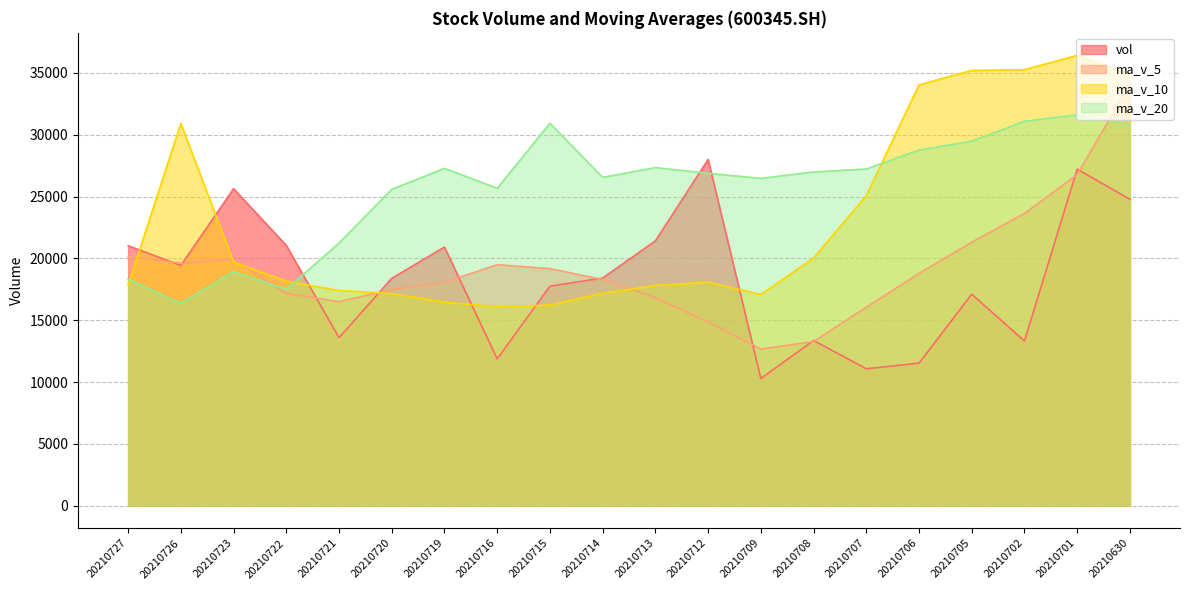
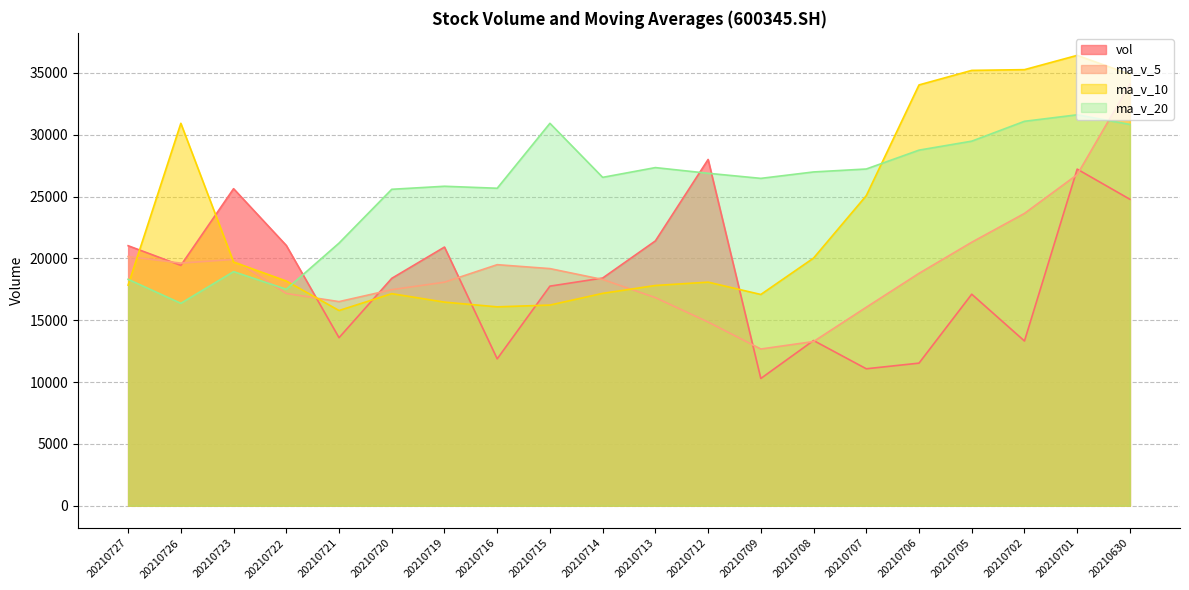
  {
    "ma_v_10": {
      "20210727": 17800,
      "20210726": 30900,
      "20210723": 19700,
      "20210722": 18200,
-     "20210721": 17400,
+     "20210721": 15800,
      "20210720": 17100,
      "20210719": 16500,
      "20210716": 16100,
      "20210715": 16200,
      "20210714": 17200,
      "20210713": 17800,
      "20210712": 18100,
      "20210709": 17100,
      "20210708": 20000,
      "20210707": 25100,
      "20210706": 34000,
      "20210705": 35200,
      "20210702": 35300
    },
    "ma_v_20": {
      "20210727": 18300,
      "20210726": 16400,
      "20210723": 18900,
      "20210722": 17500,
      "20210721": 21200,
      "20210720": 25600,
-     "20210719": 27300,
+     "20210719": 25800,
      "20210716": 25700,
      "20210715": 30900,
      "20210714": 26600,
      "20210713": 27300,
      "20210712": 26900,
      "20210709": 26500,
      "20210708": 27000,
      "20210707": 27200,
      "20210706": 28800,
      "20210705": 29500,
      "20210702": 31100,
      "20210630": 30800
    }
  }
